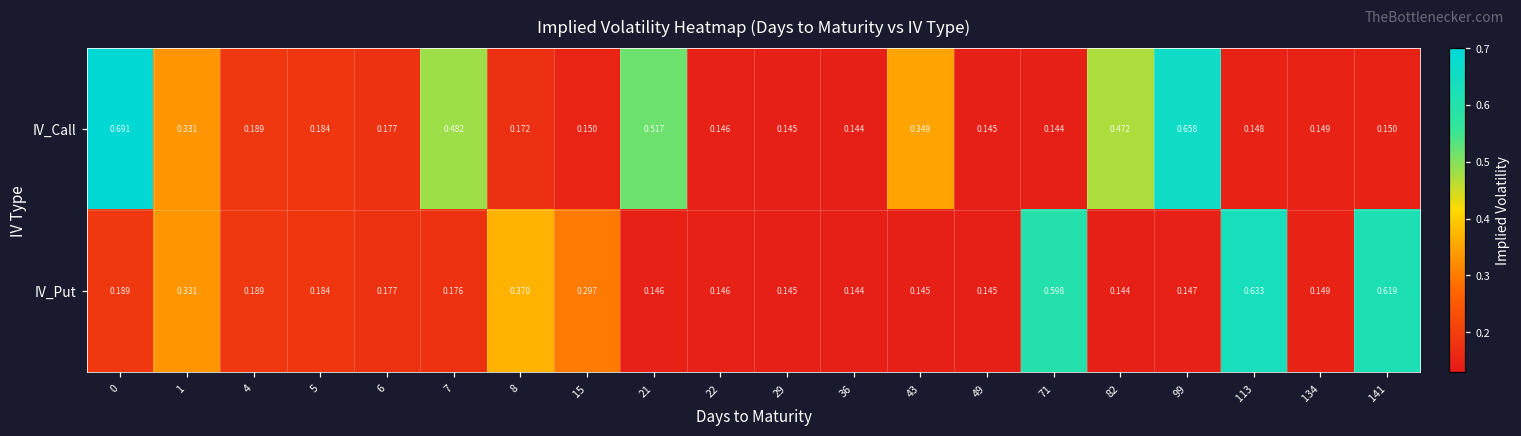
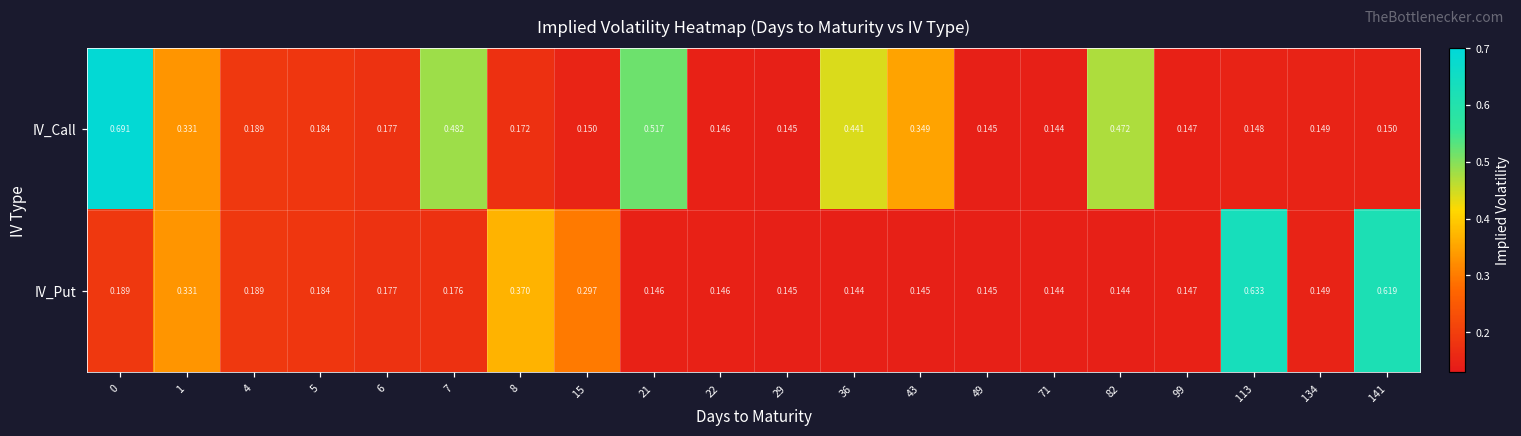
  {
    "IV_Call": {
      "0": 0.691,
      "1": 0.331,
      "4": 0.189,
      "5": 0.184,
      "6": 0.177,
      "7": 0.482,
      "8": 0.172,
      "15": 0.150,
      "21": 0.517,
      "22": 0.146,
      "29": 0.145,
-     "36": 0.144,
+     "36": 0.441,
      "43": 0.349,
      "49": 0.145,
      "71": 0.144,
      "82": 0.472,
-     "99": 0.658,
+     "99": 0.147,
      "113": 0.148,
      "134": 0.149,
      "141": 0.150
    },
    "IV_Put": {
      "0": 0.189,
      "1": 0.331,
      "4": 0.189,
      "5": 0.184,
      "6": 0.177,
      "7": 0.176,
      "8": 0.370,
      "15": 0.297,
      "21": 0.146,
      "22": 0.146,
      "29": 0.145,
      "36": 0.144,
      "43": 0.145,
      "49": 0.145,
-     "71": 0.598,
+     "71": 0.144,
      "82": 0.144,
      "99": 0.147,
      "113": 0.633,
      "134": 0.149,
      "141": 0.619
    }
  }
